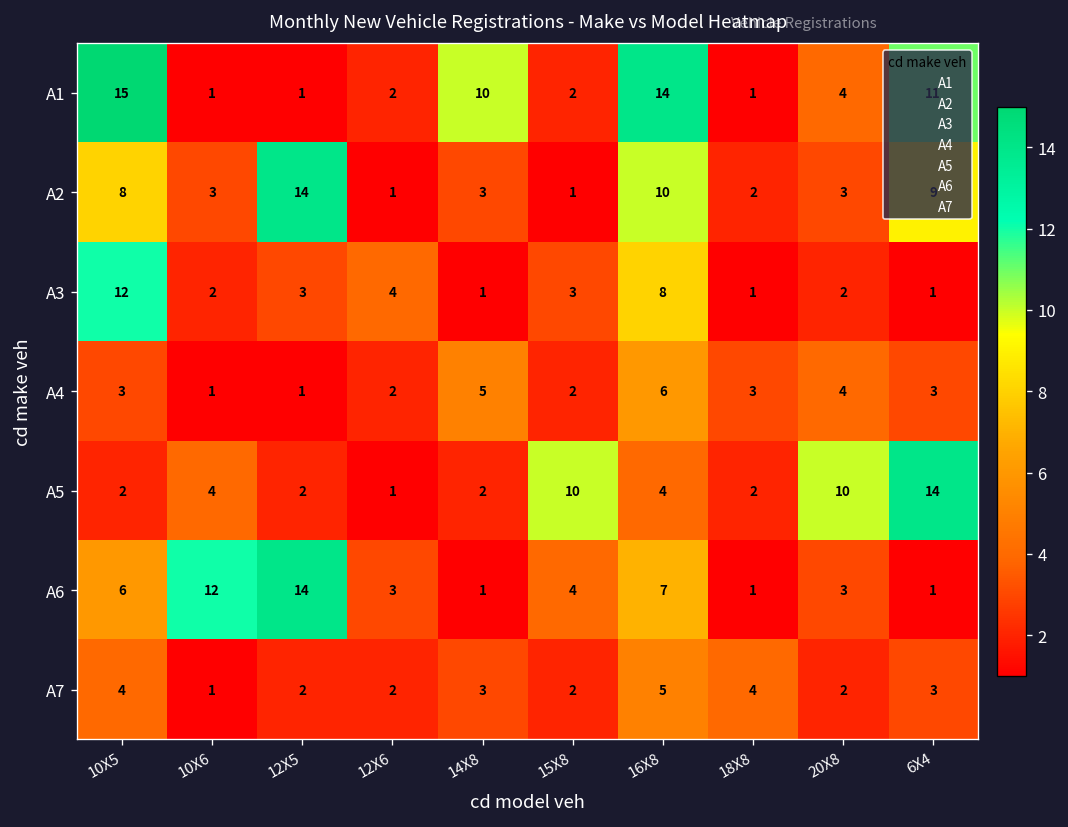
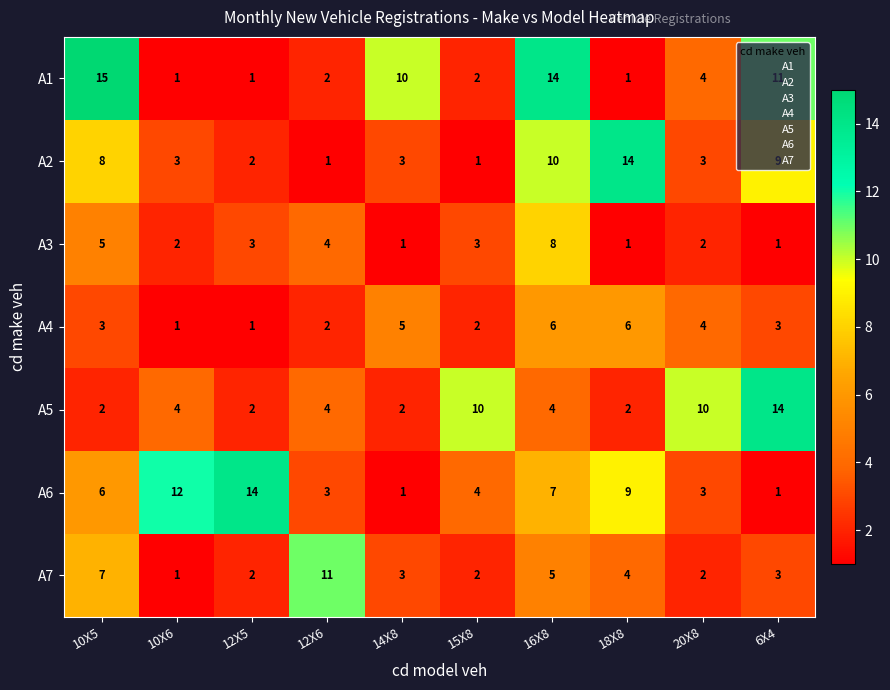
  {
    "A1": {
      "10X5": 15,
      "10X6": 1,
      "12X5": 1,
      "12X6": 2,
      "14X8": 10,
      "15X8": 2,
      "16X8": 14,
      "18X8": 1,
      "20X8": 4
    },
    "A2": {
      "10X5": 8,
      "10X6": 3,
-     "12X5": 14,
+     "12X5": 2,
      "12X6": 1,
      "14X8": 3,
      "15X8": 1,
      "16X8": 10,
-     "18X8": 2,
+     "18X8": 14,
      "20X8": 3
    },
    "A3": {
-     "10X5": 12,
+     "10X5": 5,
      "10X6": 2,
      "12X5": 3,
      "12X6": 4,
      "14X8": 1,
      "15X8": 3,
      "16X8": 8,
      "18X8": 1,
      "20X8": 2,
      "6X4": 1
    },
    "A4": {
      "10X5": 3,
      "10X6": 1,
      "12X5": 1,
      "12X6": 2,
      "14X8": 5,
      "15X8": 2,
      "16X8": 6,
-     "18X8": 3,
+     "18X8": 6,
      "20X8": 4,
      "6X4": 3
    },
    "A5": {
      "10X5": 2,
      "10X6": 4,
      "12X5": 2,
-     "12X6": 1,
+     "12X6": 4,
      "14X8": 2,
      "15X8": 10,
      "16X8": 4,
      "18X8": 2,
      "20X8": 10,
      "6X4": 14
    },
    "A6": {
      "10X5": 6,
      "10X6": 12,
      "12X5": 14,
      "12X6": 3,
      "14X8": 1,
      "15X8": 4,
      "16X8": 7,
-     "18X8": 1,
+     "18X8": 9,
      "20X8": 3,
      "6X4": 1
    },
    "A7": {
-     "10X5": 4,
+     "10X5": 7,
      "10X6": 1,
      "12X5": 2,
-     "12X6": 2,
+     "12X6": 11,
      "14X8": 3,
      "15X8": 2,
      "16X8": 5,
      "18X8": 4,
      "20X8": 2,
      "6X4": 3
    }
  }
